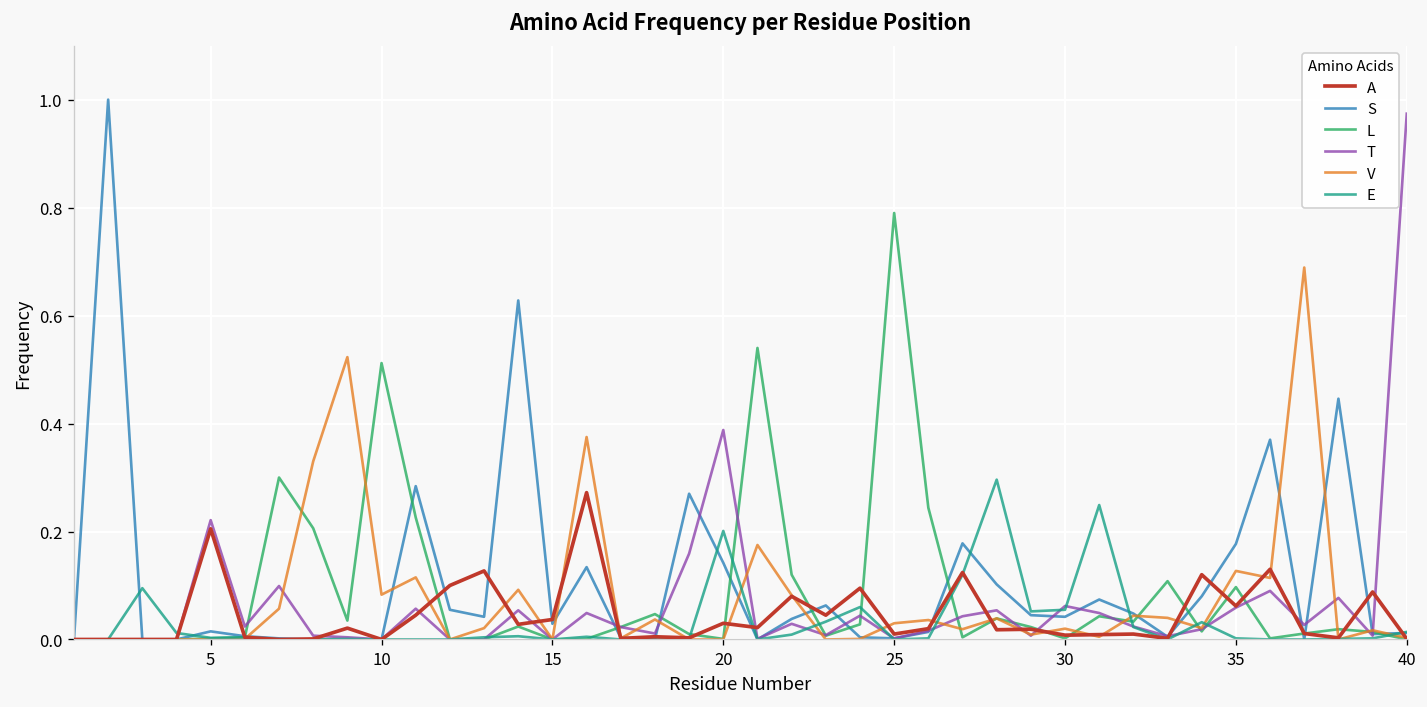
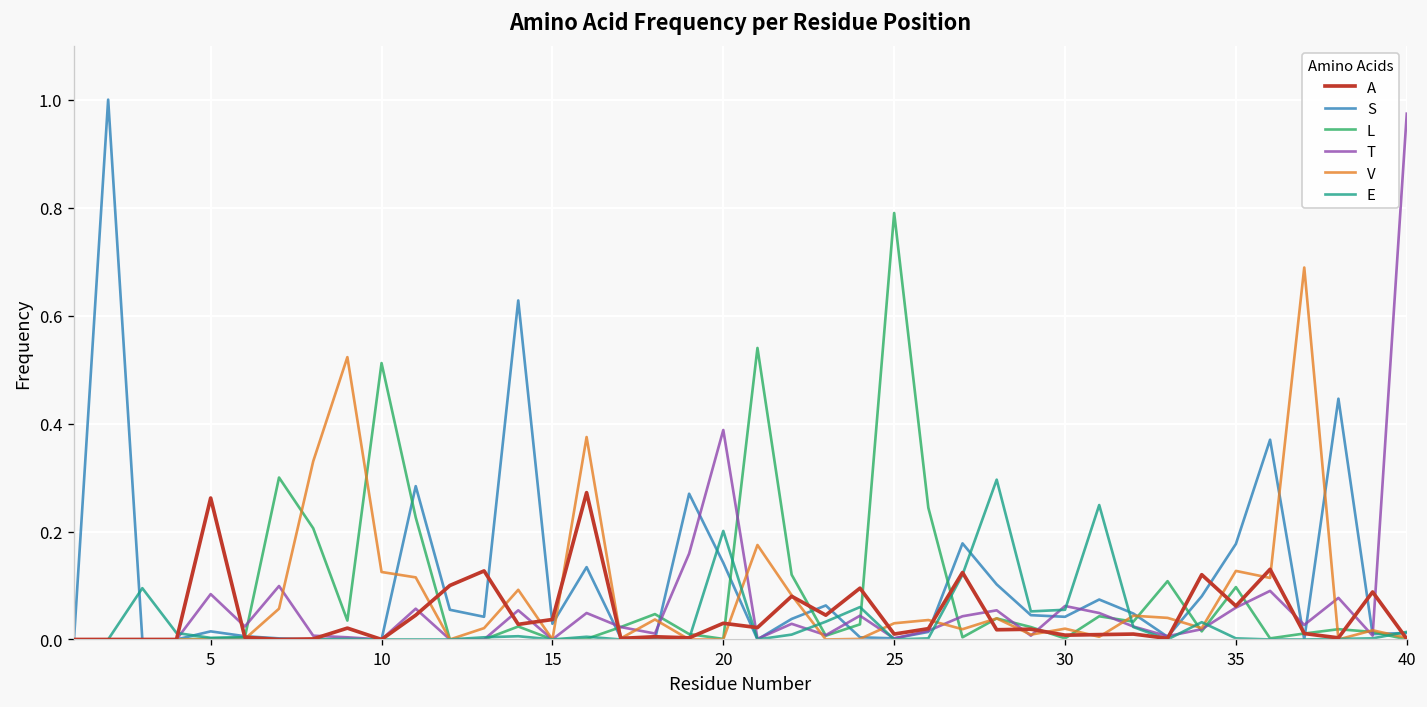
  {
    "A": {
-     "5": 0.21,
+     "5": 0.26,
      "15": 0.04,
      "20": 0.03,
      "25": 0.01,
      "30": 0.01
    },
    "S": {
      "5": 0.02,
      "15": 0.03,
      "20": 0.14,
      "30": 0.04,
      "35": 0.18
    },
    "T": {
-     "5": 0.22,
+     "5": 0.08,
      "20": 0.39,
      "30": 0.06,
      "40": 0.97
    },
    "V": {
-     "10": 0.08,
+     "10": 0.13,
      "25": 0.03,
      "30": 0.02,
      "35": 0.13
    }
  }
